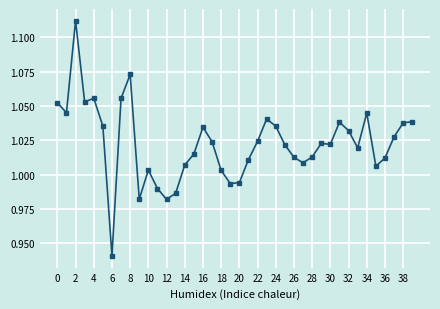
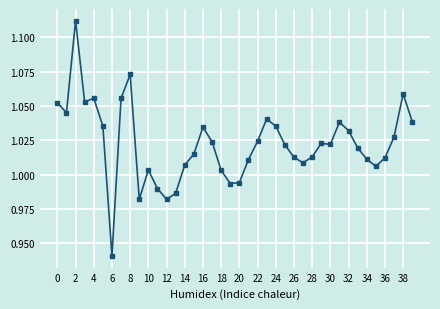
  {
    "0": 1.052,
    "2": 1.112,
    "4": 1.056,
    "6": 0.941,
    "8": 1.073,
    "10": 1.003,
    "12": 0.982,
    "14": 1.007,
    "16": 1.035,
    "18": 1.003,
    "20": 0.994,
    "22": 1.024,
    "24": 1.035,
    "26": 1.013,
    "28": 1.013,
    "30": 1.022,
    "32": 1.032,
-   "34": 1.045,
+   "34": 1.011,
    "36": 1.012,
-   "38": 1.038
+   "38": 1.059
  }
